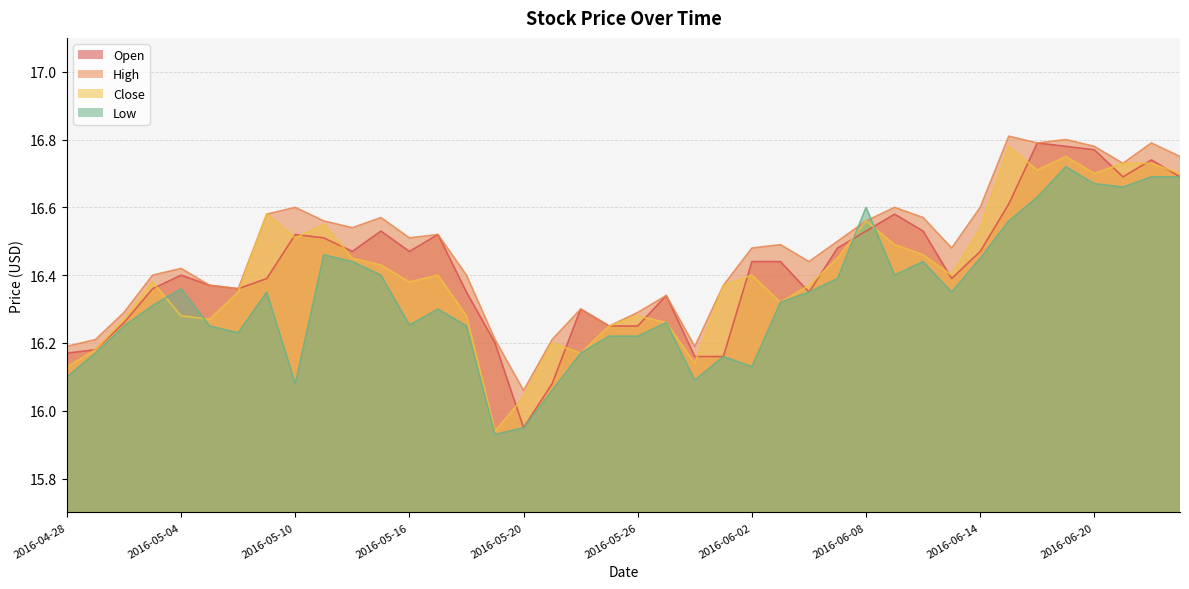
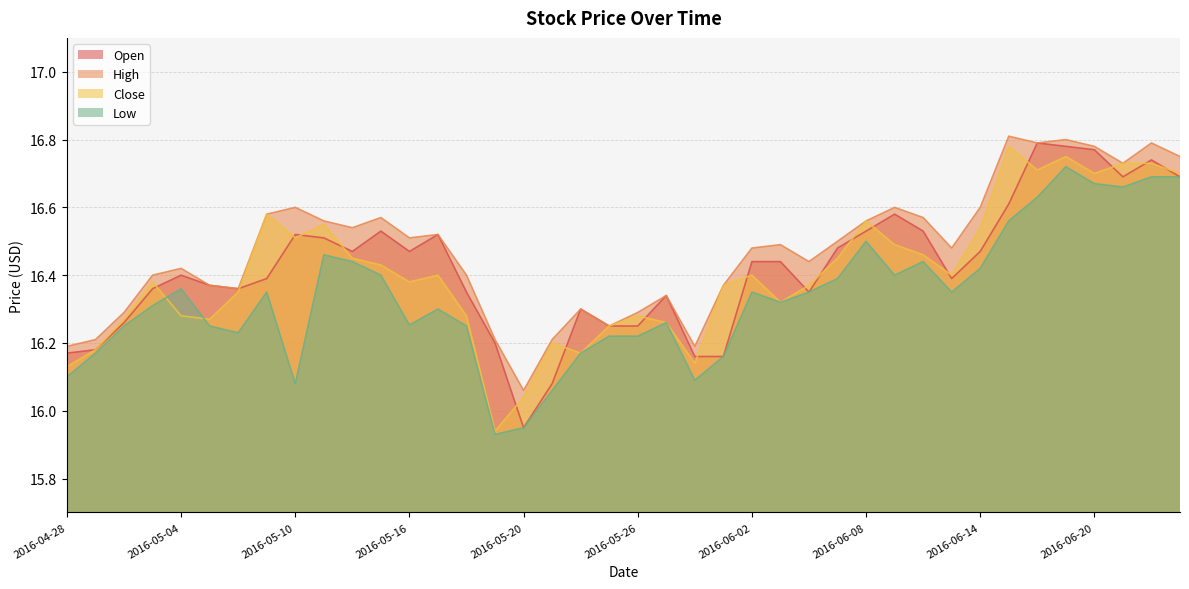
  {
    "Low": {
      "2016-04-28": 16.10,
      "2016-05-04": 16.36,
      "2016-05-10": 16.08,
      "2016-05-16": 16.25,
      "2016-05-26": 16.22,
-     "2016-06-02": 16.13,
-     "2016-06-08": 16.6,
-     "2016-06-14": 16.45,
+     "2016-06-02": 16.35,
+     "2016-06-08": 16.5,
+     "2016-06-14": 16.42,
      "2016-06-20": 16.67
    }
  }
